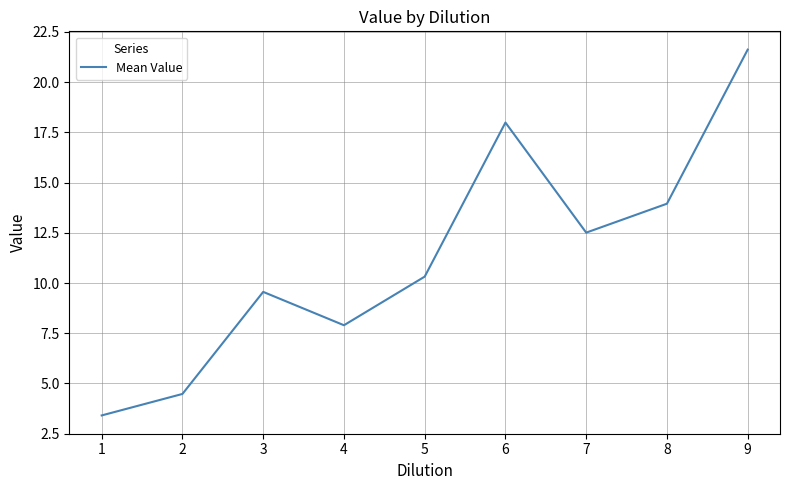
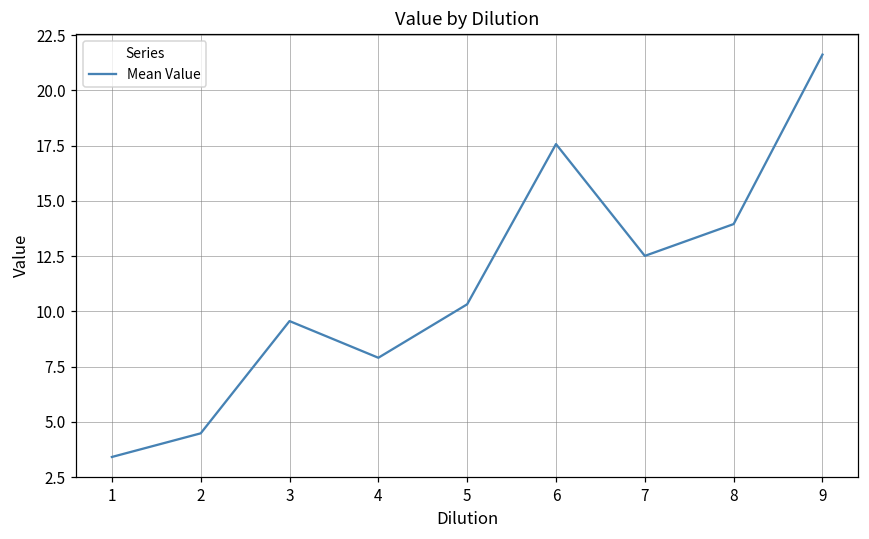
  {
    "1": 3.4,
    "2": 4.5,
    "3": 9.6,
    "4": 7.9,
    "5": 10.3,
-   "6": 18.0,
+   "6": 17.6,
    "7": 12.5,
    "8": 14.0,
    "9": 21.6
  }
